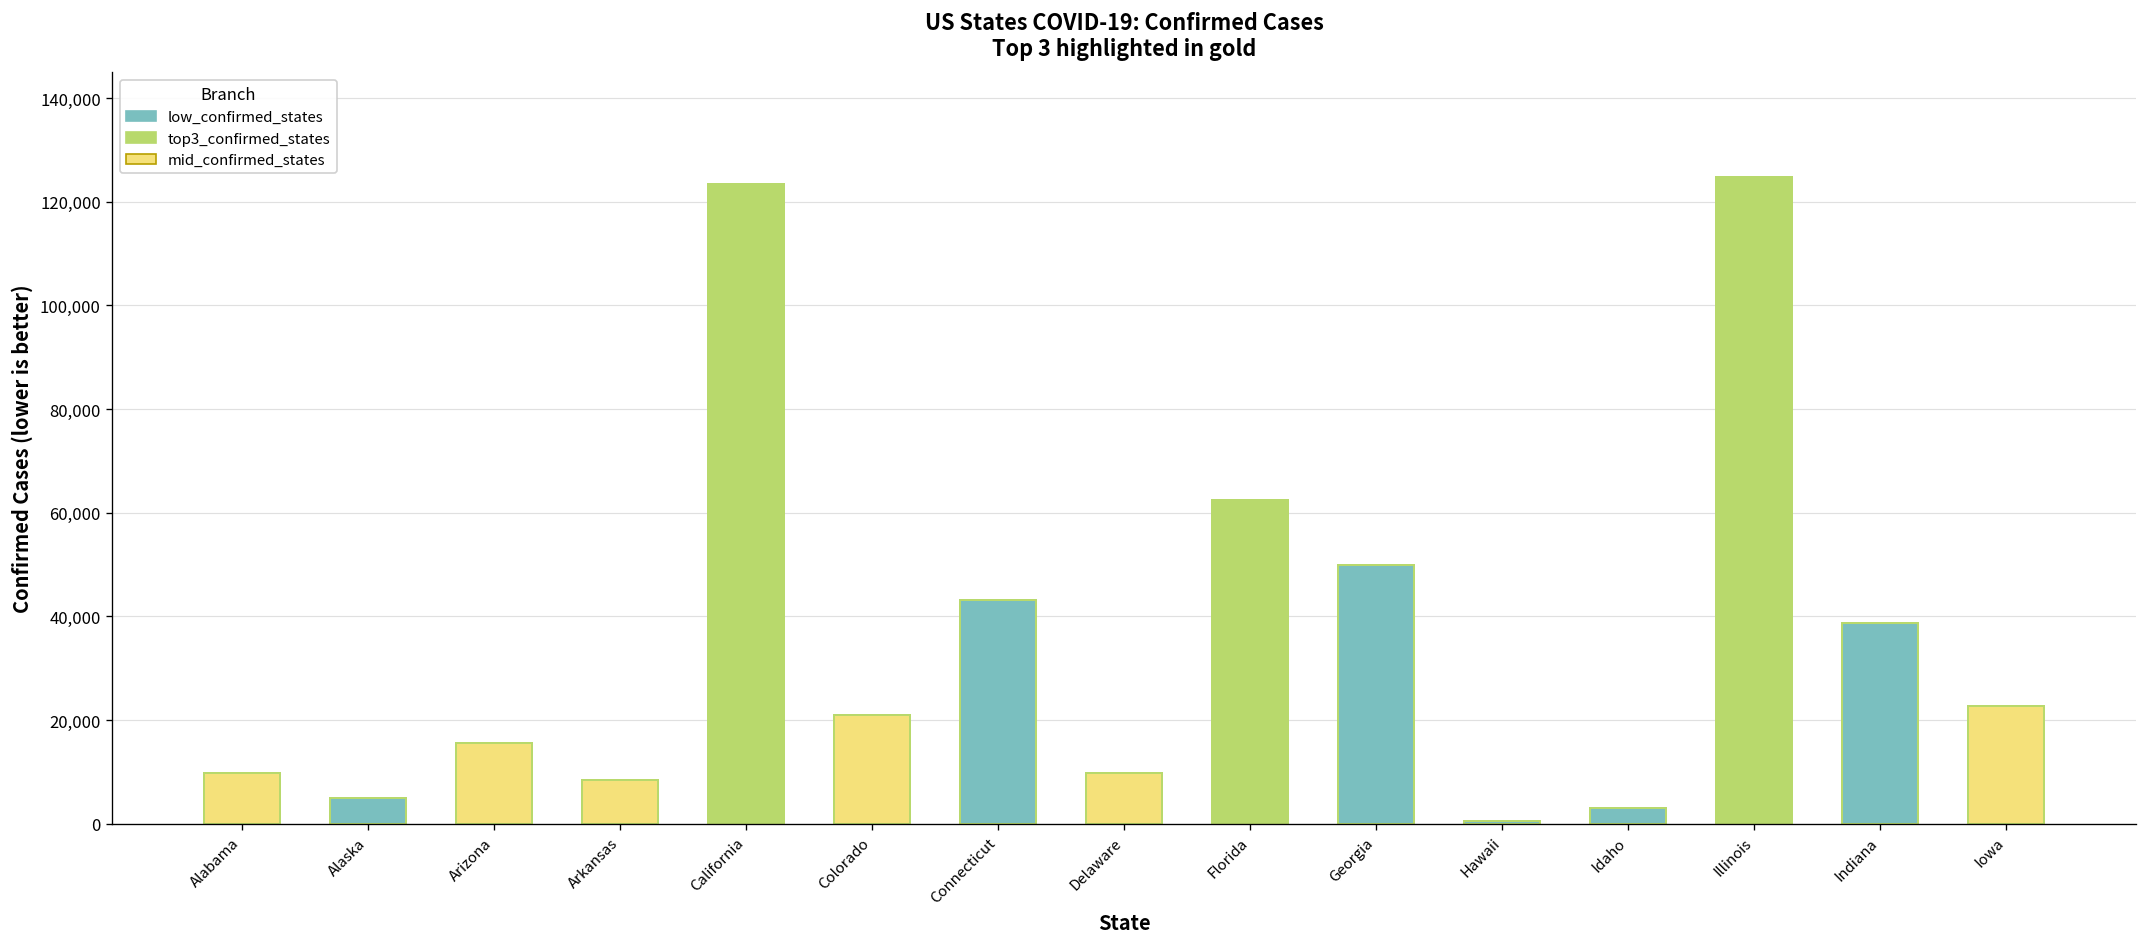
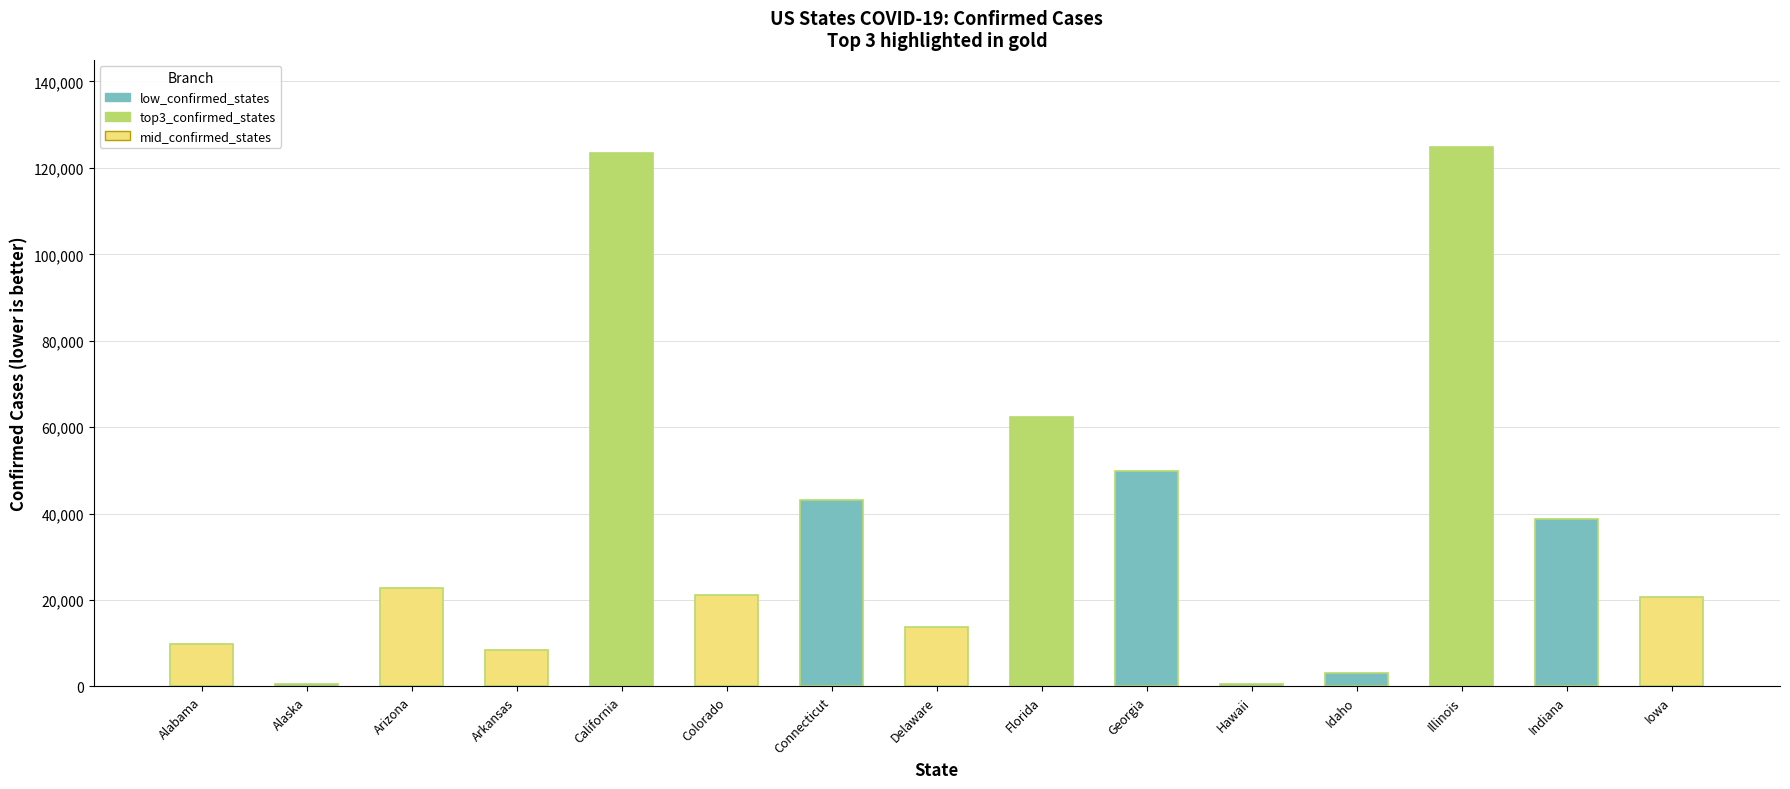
  {
    "Alabama": "10,000",
-   "Alaska": "5,000",
-   "Arizona": "16,000",
+   "Alaska": "1,000",
+   "Arizona": "23,000",
    "Arkansas": "8,000",
    "California": "123,000",
    "Colorado": "21,000",
    "Connecticut": "43,000",
-   "Delaware": "10,000",
+   "Delaware": "14,000",
    "Florida": "62,000",
    "Georgia": "50,000",
    "Hawaii": "1,000",
    "Idaho": "3,000",
    "Illinois": "125,000",
    "Indiana": "39,000",
-   "Iowa": "23,000"
+   "Iowa": "21,000"
  }
